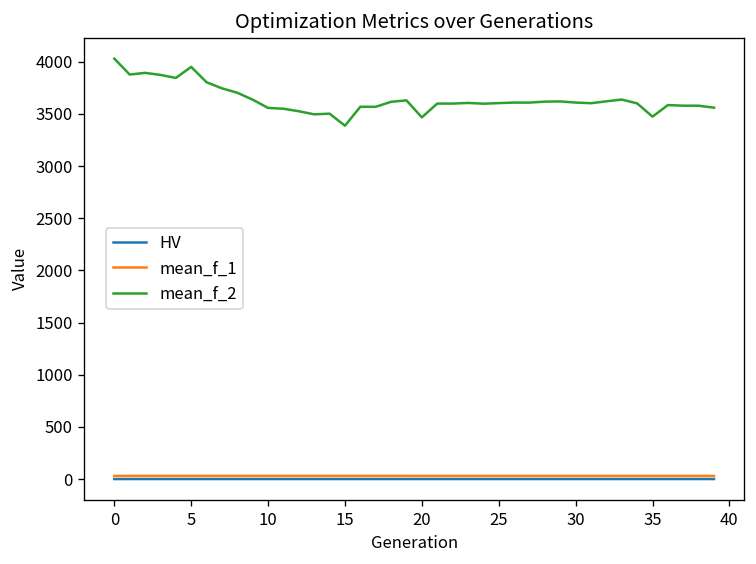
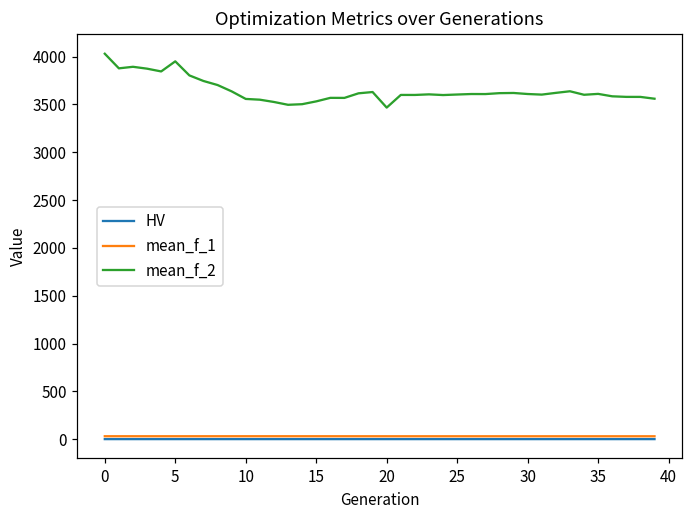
  {
    "HV": {
      "0": 0,
      "5": 0,
      "10": 0,
      "15": 0,
      "20": 0,
      "25": 0,
      "30": 0,
      "35": 0
    },
    "mean_f_1": {
      "0": 0,
      "5": 0,
      "10": 0,
      "15": 0,
      "20": 0,
      "25": 0,
      "30": 0,
      "35": 0
    },
    "mean_f_2": {
      "0": 4000,
      "5": 3900,
      "10": 3600,
-     "15": 3400,
+     "15": 3500,
      "20": 3500,
      "25": 3600,
      "30": 3600,
-     "35": 3500
+     "35": 3600
    }
  }
